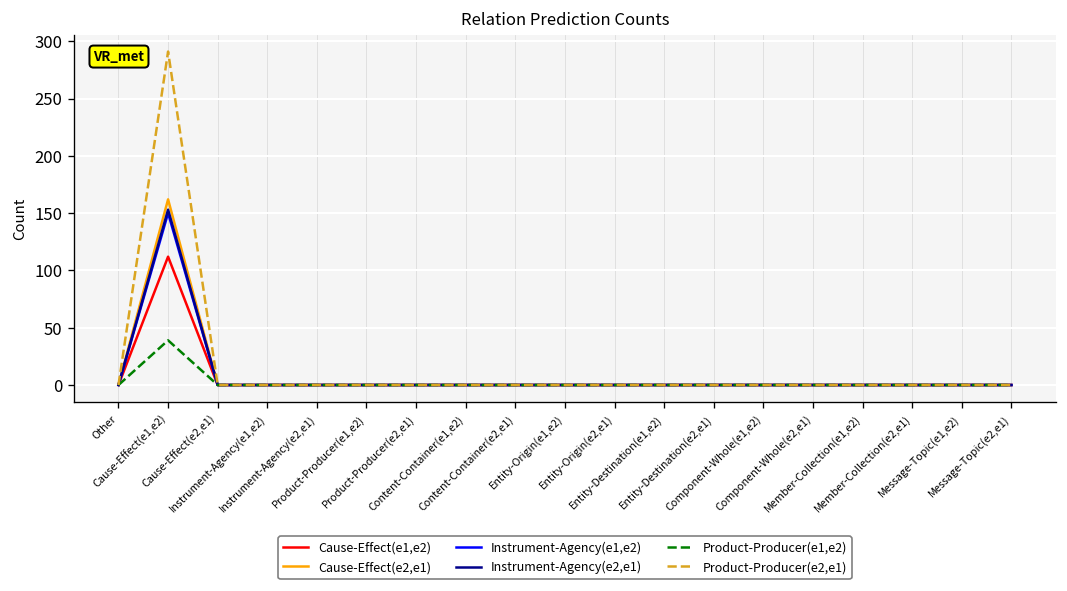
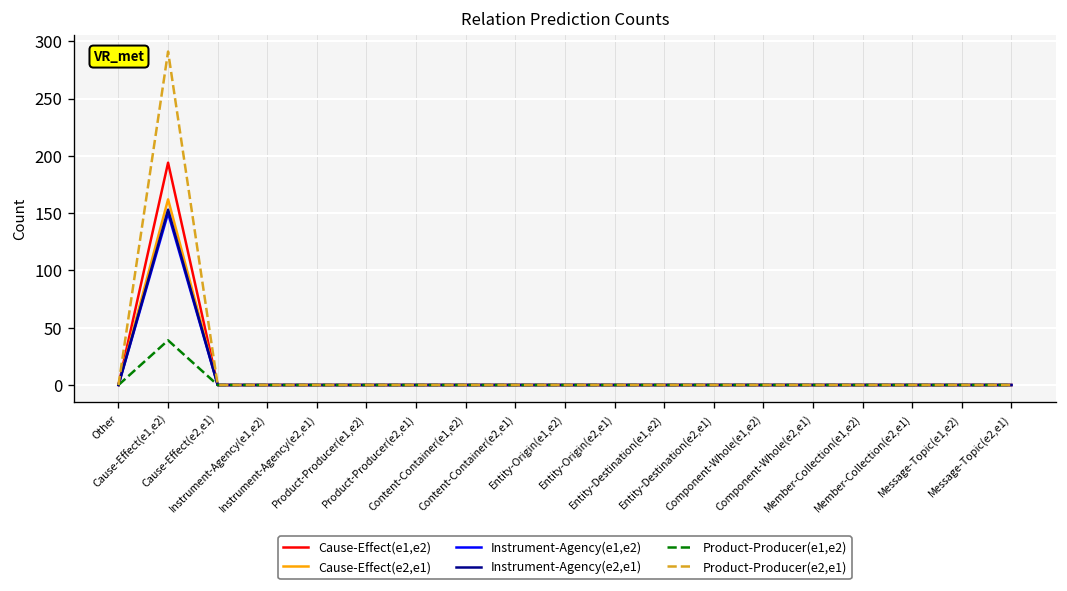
  {
    "Cause-Effect(e1,e2)": {
-     "Cause-Effect(e1,e2)": 110
+     "Cause-Effect(e1,e2)": 190
    },
    "Instrument-Agency(e1,e2)": {
      "Cause-Effect(e1,e2)": 150
    },
    "Instrument-Agency(e2,e1)": {
      "Cause-Effect(e1,e2)": 150
    },
    "Product-Producer(e1,e2)": {
      "Cause-Effect(e1,e2)": 40
    }
  }
